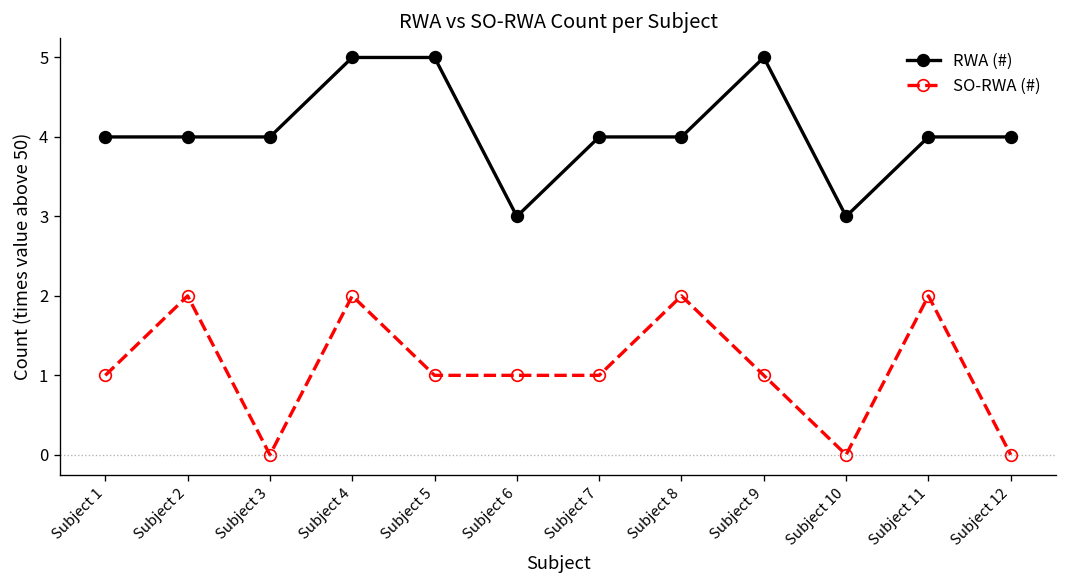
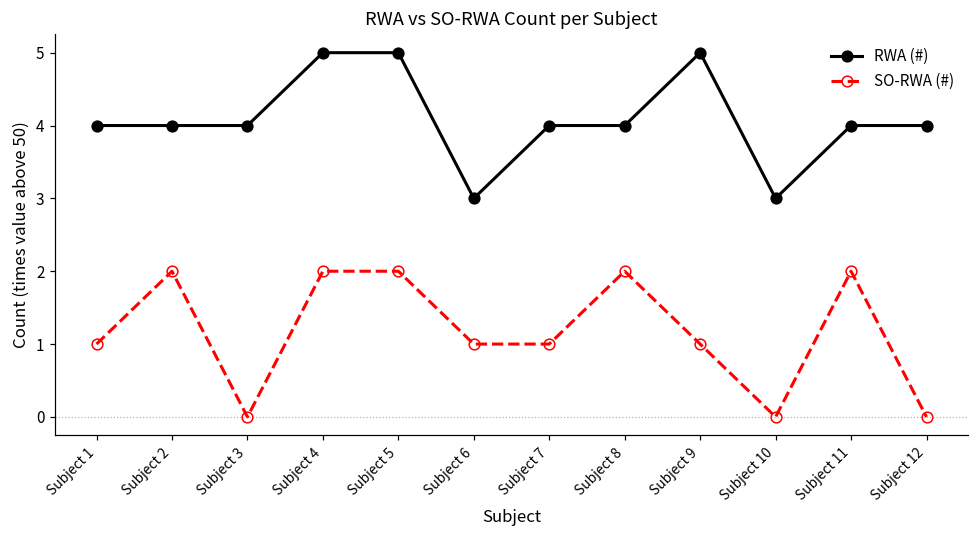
  {
    "RWA (#)": {
      "Subject 1": 4,
      "Subject 2": 4,
      "Subject 3": 4,
      "Subject 4": 5,
      "Subject 5": 5,
      "Subject 6": 3,
      "Subject 7": 4,
      "Subject 8": 4,
      "Subject 9": 5,
      "Subject 10": 3,
      "Subject 11": 4,
      "Subject 12": 4
    },
    "SO-RWA (#)": {
      "Subject 1": 1,
      "Subject 2": 2,
      "Subject 3": 0,
      "Subject 4": 2,
-     "Subject 5": 1,
+     "Subject 5": 2,
      "Subject 6": 1,
      "Subject 7": 1,
      "Subject 8": 2,
      "Subject 9": 1,
      "Subject 10": 0,
      "Subject 11": 2,
      "Subject 12": 0
    }
  }
